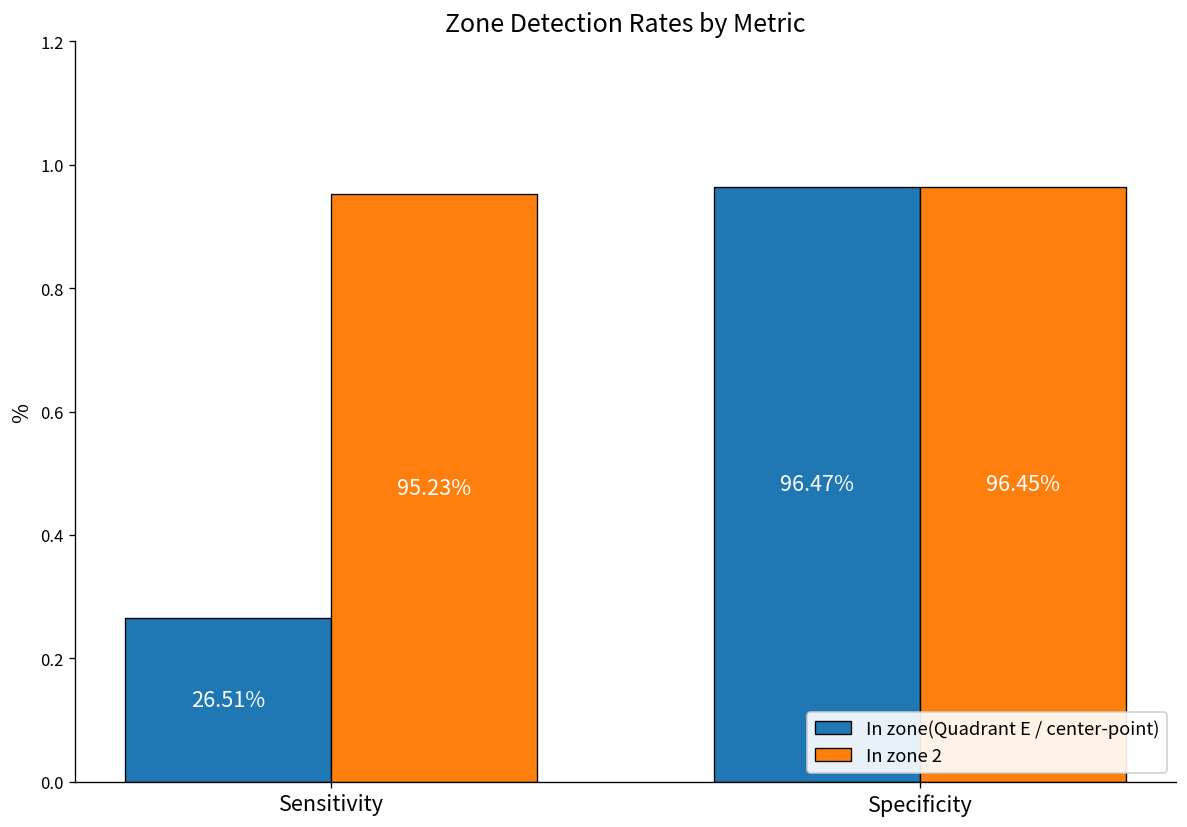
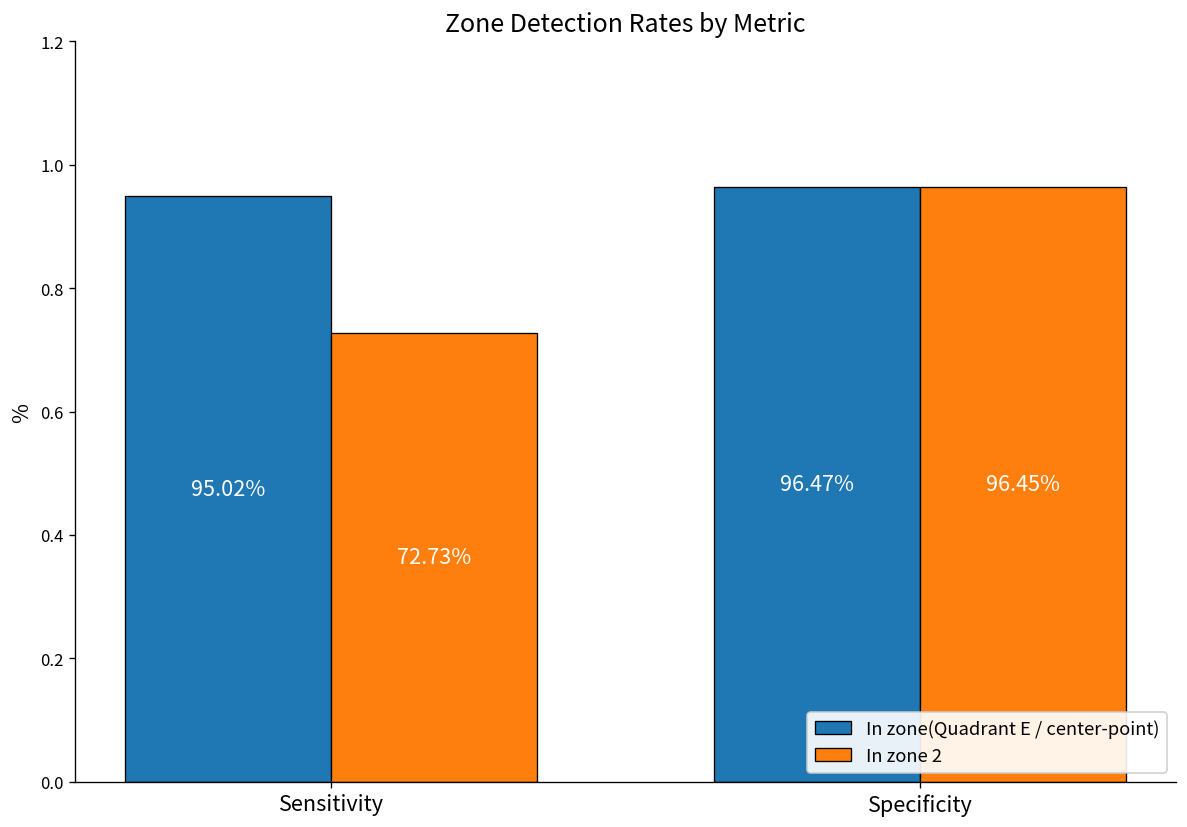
  {
    "In zone(Quadrant E / center-point)": {
-     "Sensitivity": "26.51%",
+     "Sensitivity": "95.02%",
      "Specificity": "96.47%"
    },
    "In zone 2": {
-     "Sensitivity": "95.23%",
+     "Sensitivity": "72.73%",
      "Specificity": "96.45%"
    }
  }
